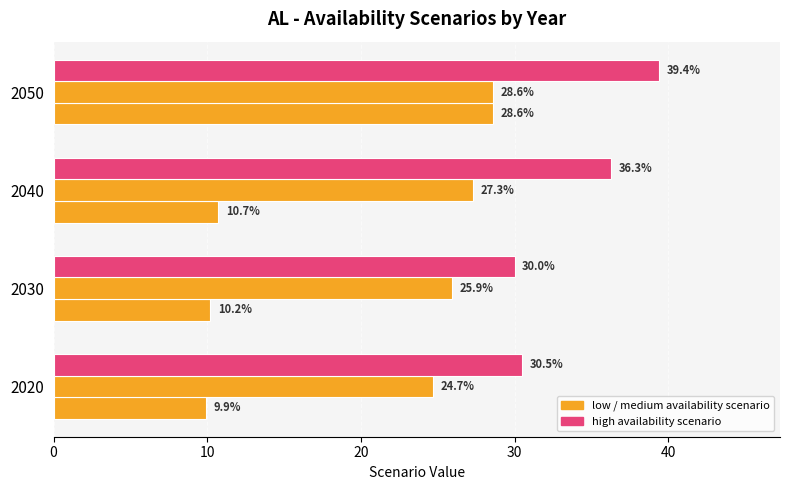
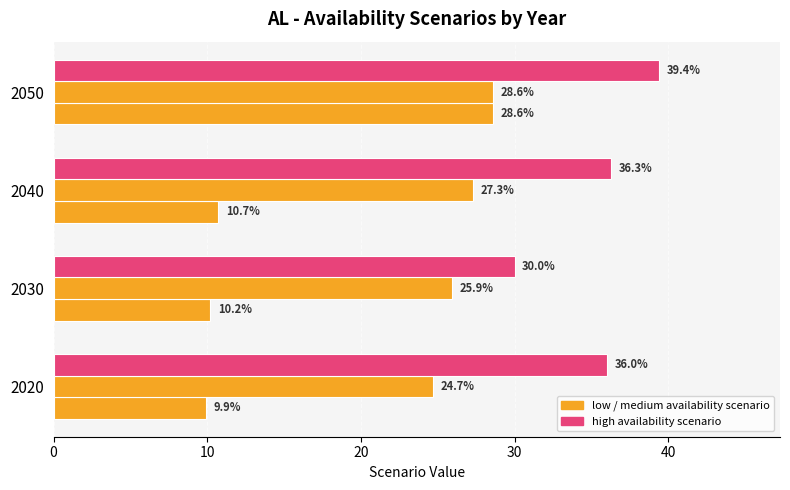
  {
    "high availability scenario": {
      "2050": "39.4%",
      "2040": "36.3%",
      "2030": "30.0%",
-     "2020": "30.5%"
+     "2020": "36.0%"
    }
  }
